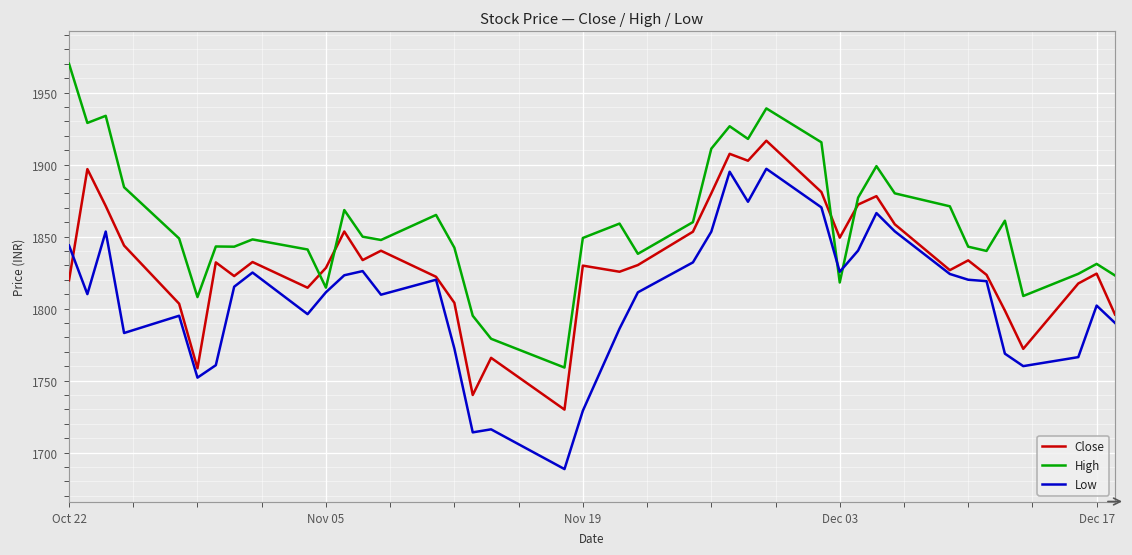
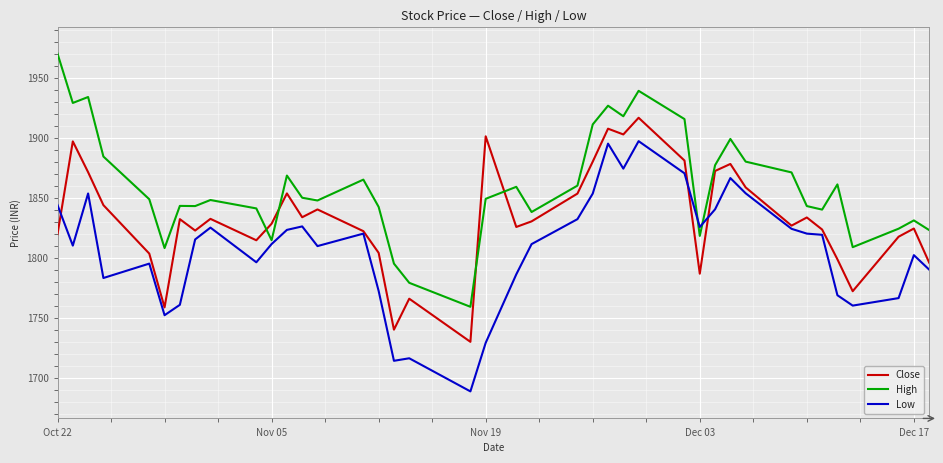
  {
    "Close": {
      "Oct 22": 1820,
      "Nov 05": 1828,
-     "Nov 19": 1830,
-     "Dec 03": 1849,
+     "Nov 19": 1901,
+     "Dec 03": 1787,
      "Dec 17": 1824
    },
    "High": {
      "Oct 22": 1970,
      "Nov 05": 1815,
      "Nov 19": 1849,
      "Dec 03": 1818,
      "Dec 17": 1831
    },
    "Low": {
      "Oct 22": 1844,
      "Nov 05": 1811,
      "Nov 19": 1729,
      "Dec 03": 1826,
      "Dec 17": 1802
    }
  }
